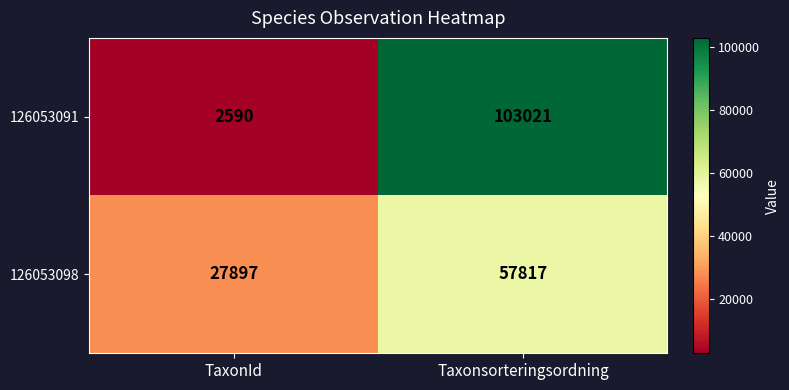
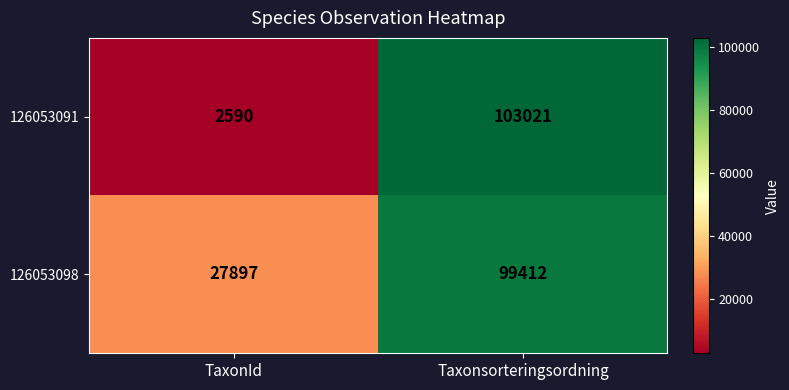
  {
    "126053091": {
      "TaxonId": 2590,
      "Taxonsorteringsordning": 103021
    },
    "126053098": {
      "TaxonId": 27897,
-     "Taxonsorteringsordning": 57817
+     "Taxonsorteringsordning": 99412
    }
  }
